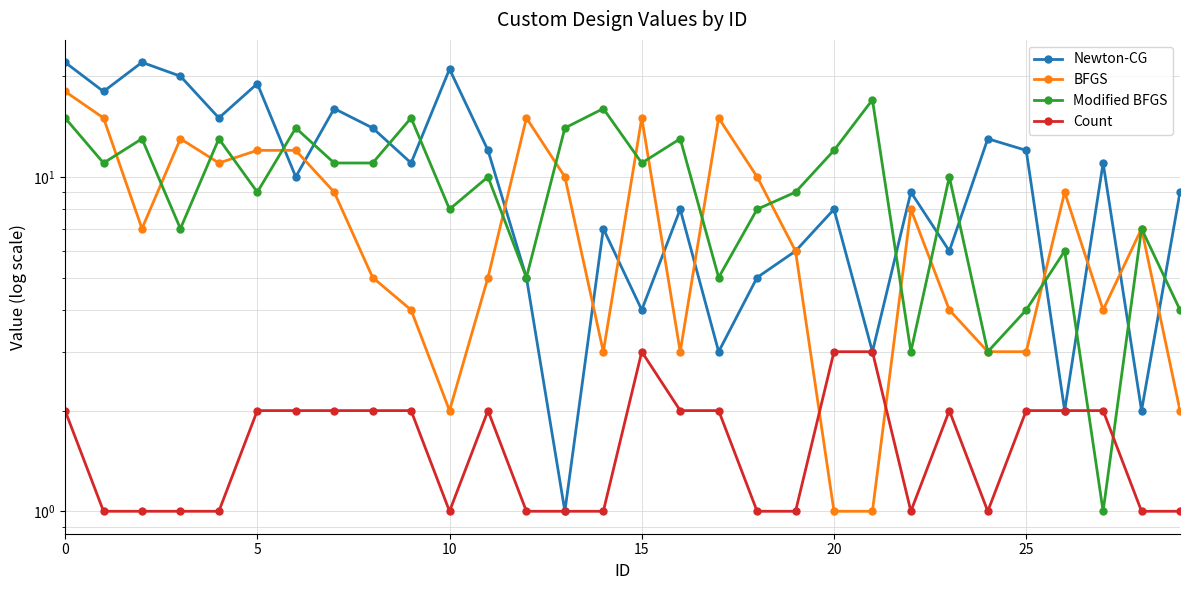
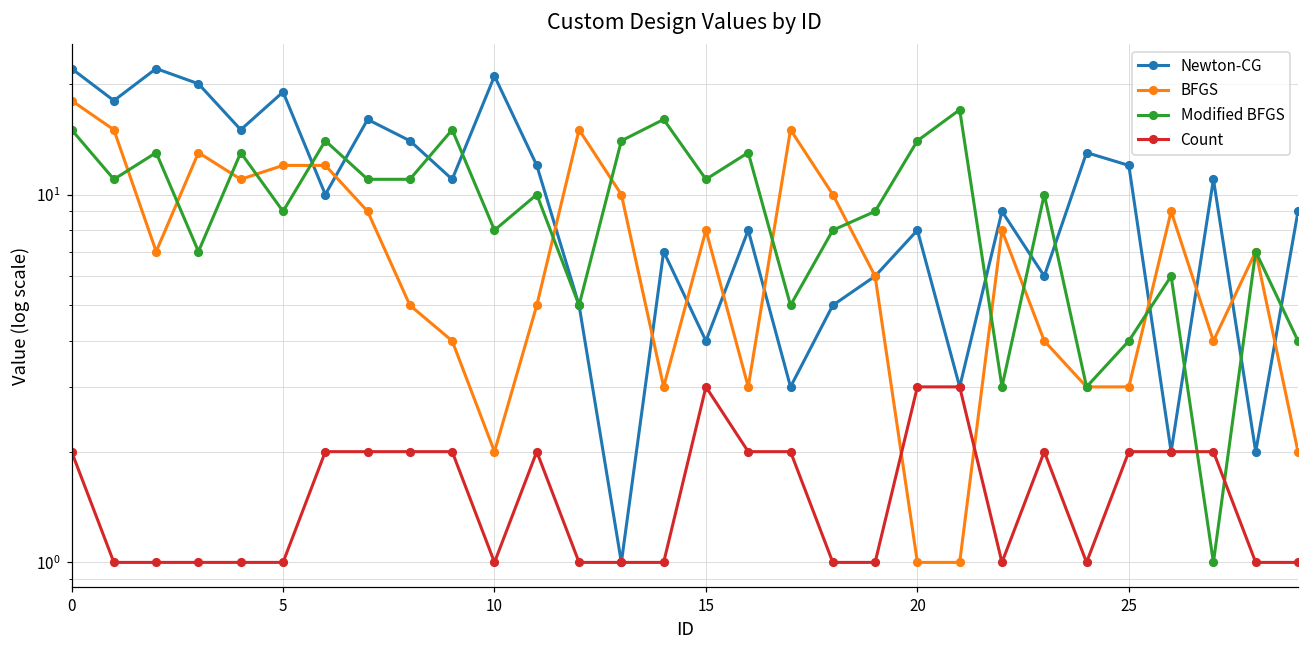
  {
    "Newton-CG": {
      "0": 22,
      "5": 19,
      "10": 21,
      "15": 4,
      "20": 8,
      "25": 12
    },
    "BFGS": {
      "0": 18,
      "5": 12,
      "10": 2,
-     "15": 15,
+     "15": 8,
      "20": 1,
      "25": 3
    },
    "Modified BFGS": {
      "0": 15,
      "5": 9,
      "10": 8,
      "15": 11,
-     "20": 12,
+     "20": 14,
      "25": 4
    },
    "Count": {
      "0": 2,
-     "5": 2,
+     "5": 1,
      "10": 1,
      "15": 3,
      "20": 3,
      "25": 2
    }
  }
